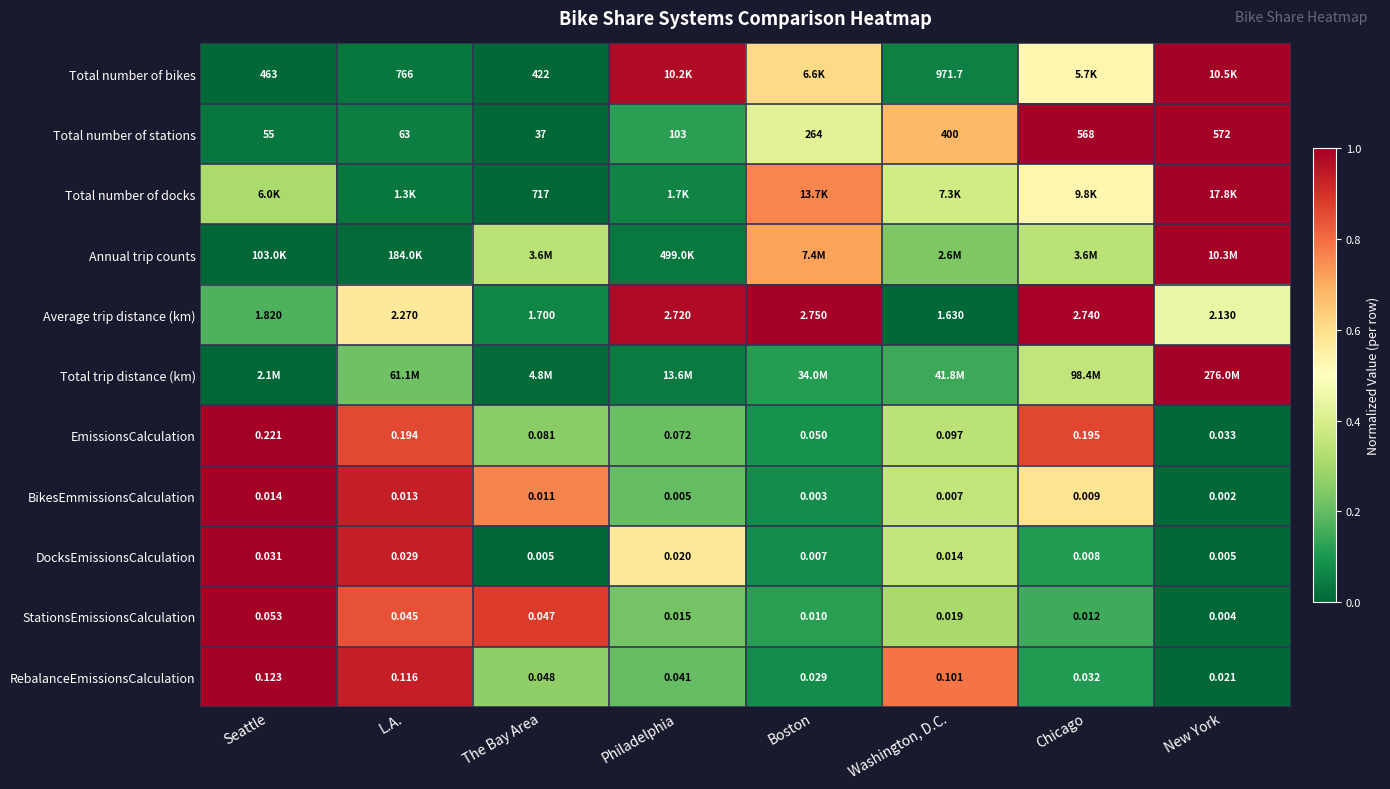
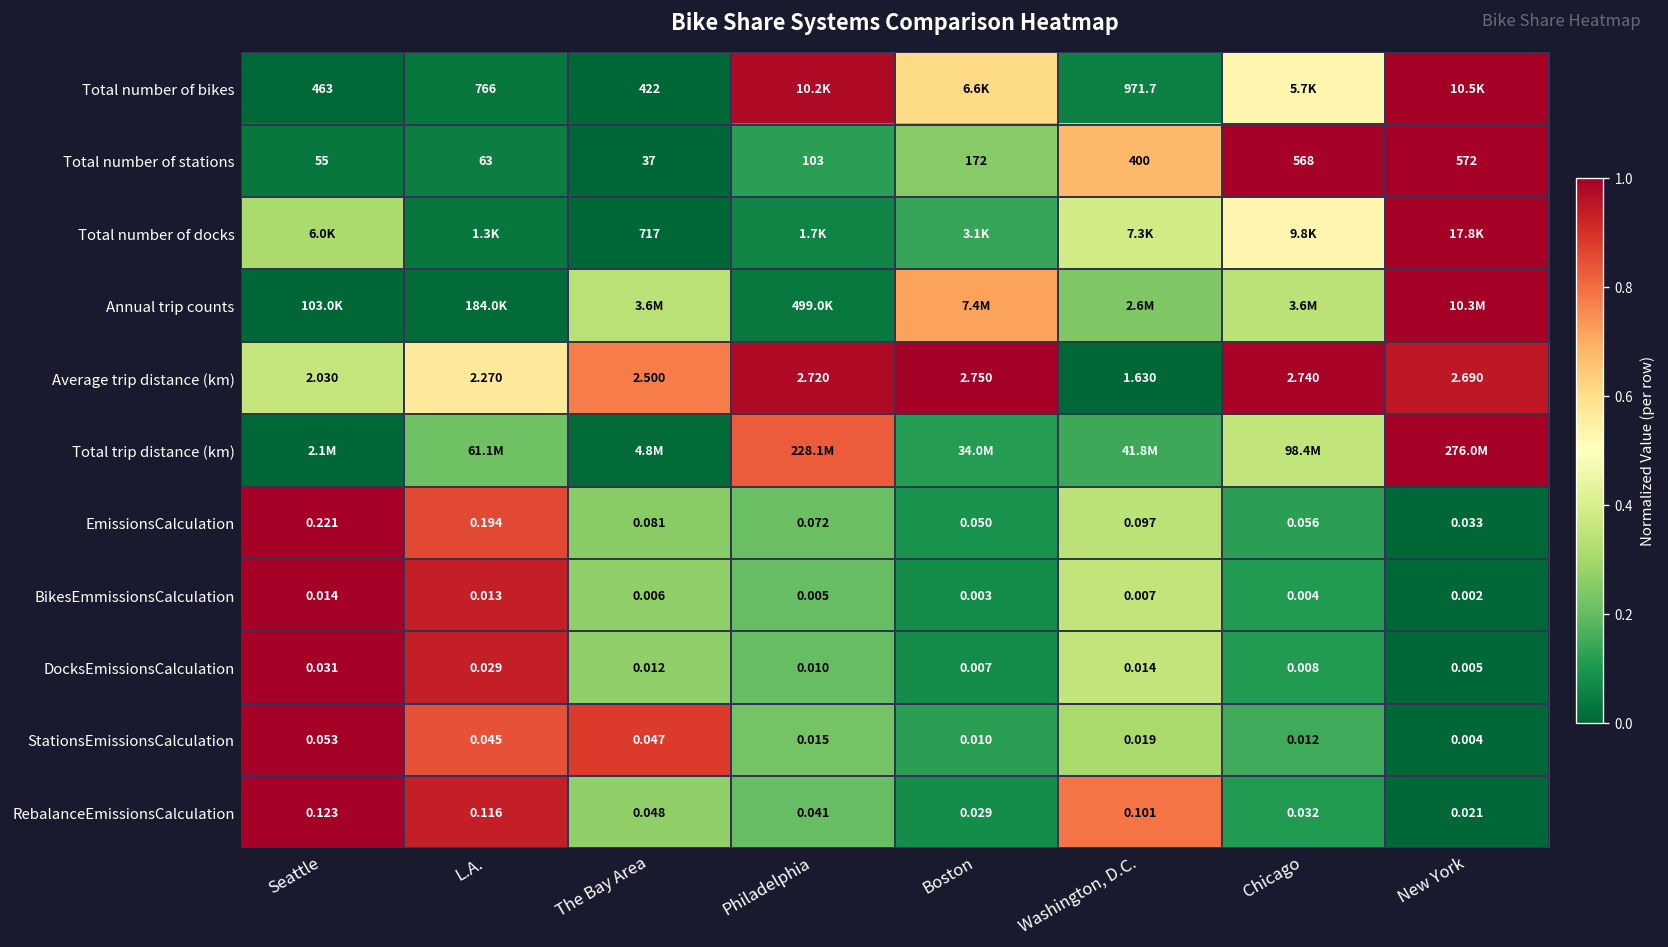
  {
    "Total number of bikes": {
      "Seattle": "463",
      "L.A.": "766",
      "The Bay Area": "422",
      "Philadelphia": "10.2K",
      "Boston": "6.6K",
      "Washington, D.C.": "971.7",
      "Chicago": "5.7K",
      "New York": "10.5K"
    },
    "Total number of stations": {
      "Seattle": "55",
      "L.A.": "63",
      "The Bay Area": "37",
      "Philadelphia": "103",
-     "Boston": "264",
+     "Boston": "172",
      "Washington, D.C.": "400",
      "Chicago": "568",
      "New York": "572"
    },
    "Total number of docks": {
      "Seattle": "6.0K",
      "L.A.": "1.3K",
      "The Bay Area": "717",
      "Philadelphia": "1.7K",
-     "Boston": "13.7K",
+     "Boston": "3.1K",
      "Washington, D.C.": "7.3K",
      "Chicago": "9.8K",
      "New York": "17.8K"
    },
    "Annual trip counts": {
      "Seattle": "103.0K",
      "L.A.": "184.0K",
      "The Bay Area": "3.6M",
      "Philadelphia": "499.0K",
      "Boston": "7.4M",
      "Washington, D.C.": "2.6M",
      "Chicago": "3.6M",
      "New York": "10.3M"
    },
    "Average trip distance (km)": {
-     "Seattle": "1.820",
+     "Seattle": "2.030",
      "L.A.": "2.270",
-     "The Bay Area": "1.700",
+     "The Bay Area": "2.500",
      "Philadelphia": "2.720",
      "Boston": "2.750",
      "Washington, D.C.": "1.630",
      "Chicago": "2.740",
-     "New York": "2.130"
+     "New York": "2.690"
    },
    "Total trip distance (km)": {
      "Seattle": "2.1M",
      "L.A.": "61.1M",
      "The Bay Area": "4.8M",
-     "Philadelphia": "13.6M",
+     "Philadelphia": "228.1M",
      "Boston": "34.0M",
      "Washington, D.C.": "41.8M",
      "Chicago": "98.4M",
      "New York": "276.0M"
    },
    "EmissionsCalculation": {
      "Seattle": "0.221",
      "L.A.": "0.194",
      "The Bay Area": "0.081",
      "Philadelphia": "0.072",
      "Boston": "0.050",
      "Washington, D.C.": "0.097",
-     "Chicago": "0.195",
+     "Chicago": "0.056",
      "New York": "0.033"
    },
    "BikesEmmissionsCalculation": {
      "Seattle": "0.014",
      "L.A.": "0.013",
-     "The Bay Area": "0.011",
+     "The Bay Area": "0.006",
      "Philadelphia": "0.005",
      "Boston": "0.003",
      "Washington, D.C.": "0.007",
-     "Chicago": "0.009",
+     "Chicago": "0.004",
      "New York": "0.002"
    },
    "DocksEmissionsCalculation": {
      "Seattle": "0.031",
      "L.A.": "0.029",
-     "The Bay Area": "0.005",
-     "Philadelphia": "0.020",
+     "The Bay Area": "0.012",
+     "Philadelphia": "0.010",
      "Boston": "0.007",
      "Washington, D.C.": "0.014",
      "Chicago": "0.008",
      "New York": "0.005"
    },
    "StationsEmissionsCalculation": {
      "Seattle": "0.053",
      "L.A.": "0.045",
      "The Bay Area": "0.047",
      "Philadelphia": "0.015",
      "Boston": "0.010",
      "Washington, D.C.": "0.019",
      "Chicago": "0.012",
      "New York": "0.004"
    },
    "RebalanceEmissionsCalculation": {
      "Seattle": "0.123",
      "L.A.": "0.116",
      "The Bay Area": "0.048",
      "Philadelphia": "0.041",
      "Boston": "0.029",
      "Washington, D.C.": "0.101",
      "Chicago": "0.032",
      "New York": "0.021"
    }
  }
